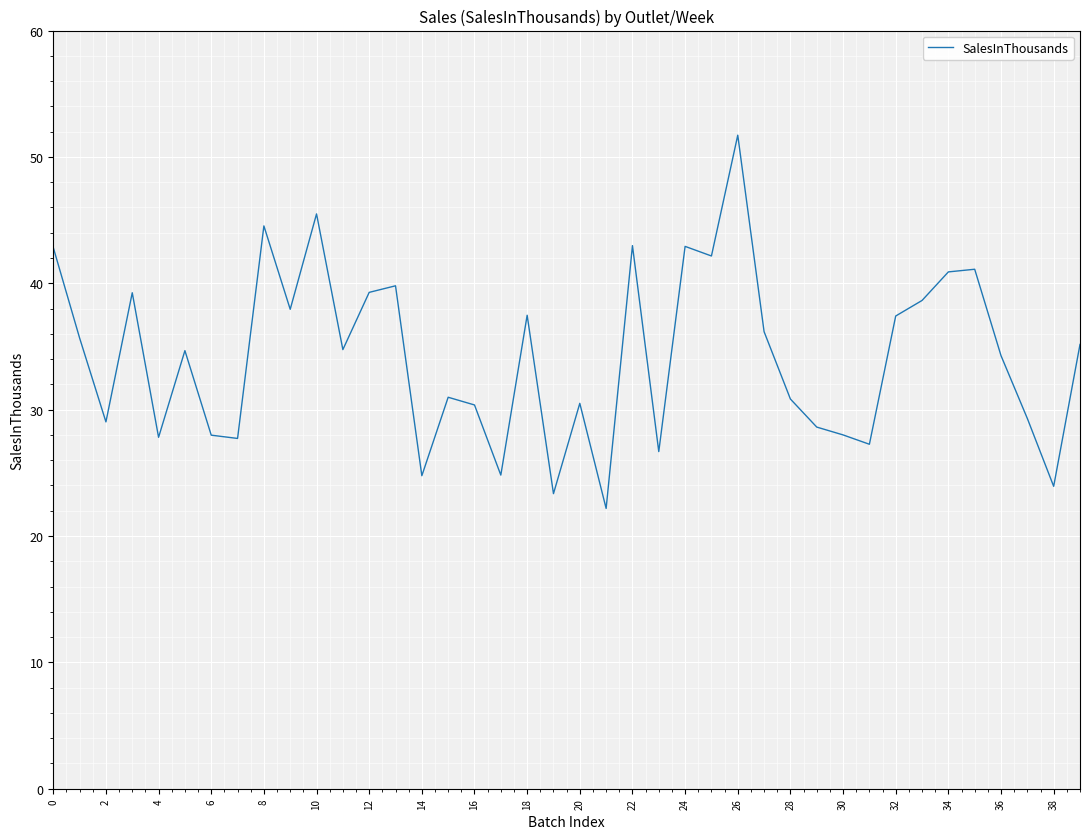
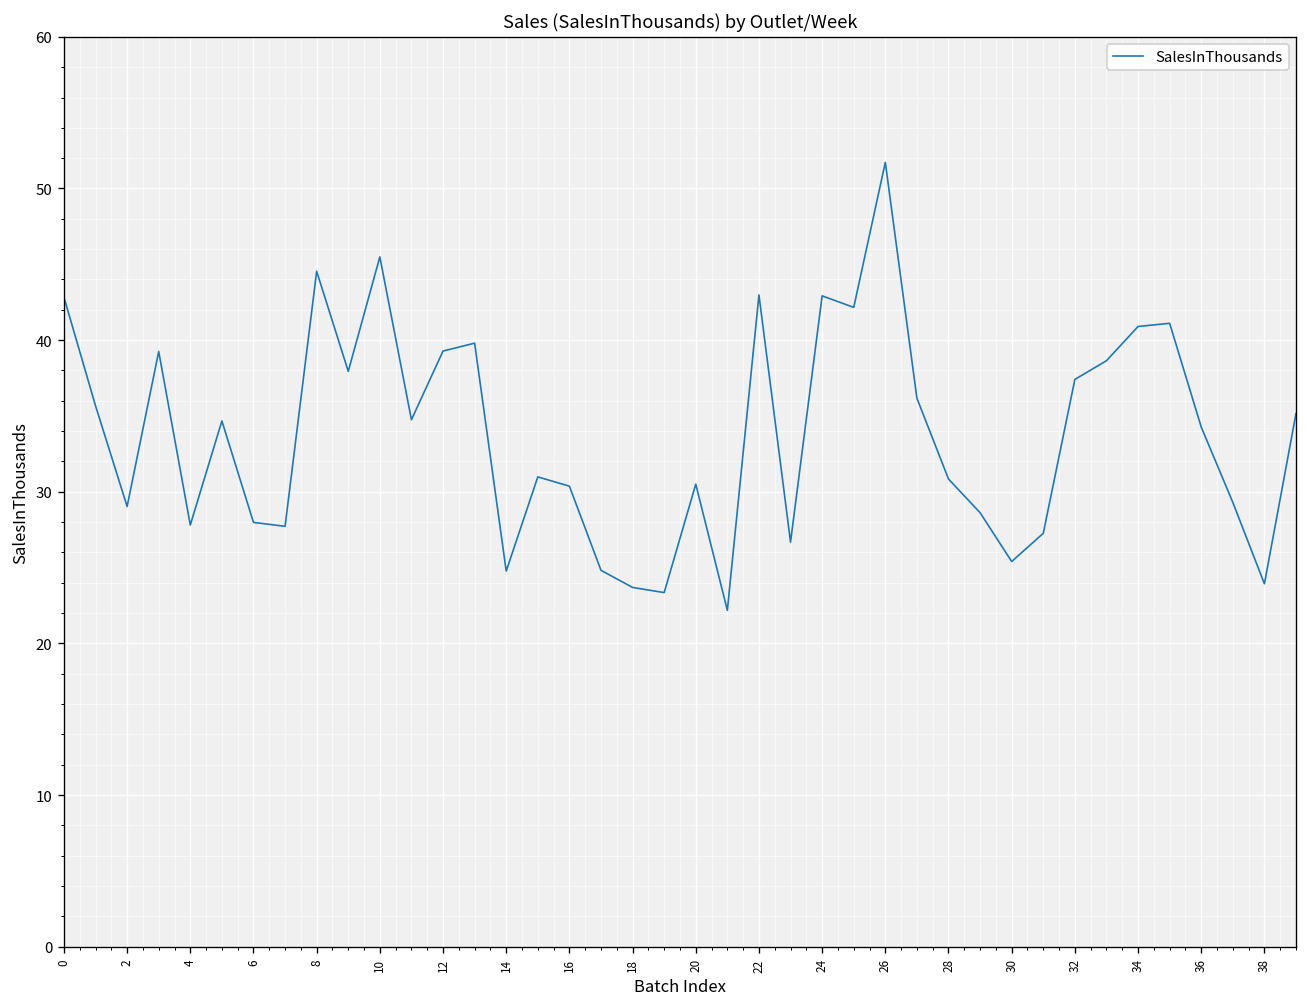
  {
    "0": 42.8,
    "12": 39.3,
    "14": 24.8,
    "16": 30.4,
-   "18": 37.5,
+   "18": 23.7,
    "20": 30.5,
    "22": 43.0,
    "24": 42.9,
    "26": 51.7,
    "28": 30.8,
-   "30": 28.0,
+   "30": 25.4,
    "32": 37.4,
    "34": 40.9,
    "36": 34.3,
    "38": 23.9
  }
